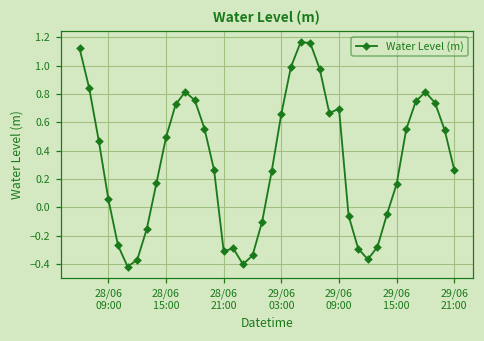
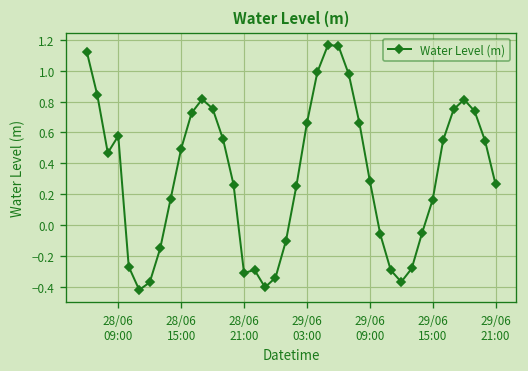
  {
-   "28/06 09:00": 0.06,
+   "28/06 09:00": 0.58,
    "28/06 15:00": 0.49,
    "28/06 21:00": -0.31,
    "29/06 03:00": 0.66,
-   "29/06 09:00": 0.70,
+   "29/06 09:00": 0.29,
    "29/06 15:00": 0.17,
    "29/06 21:00": 0.27
  }
